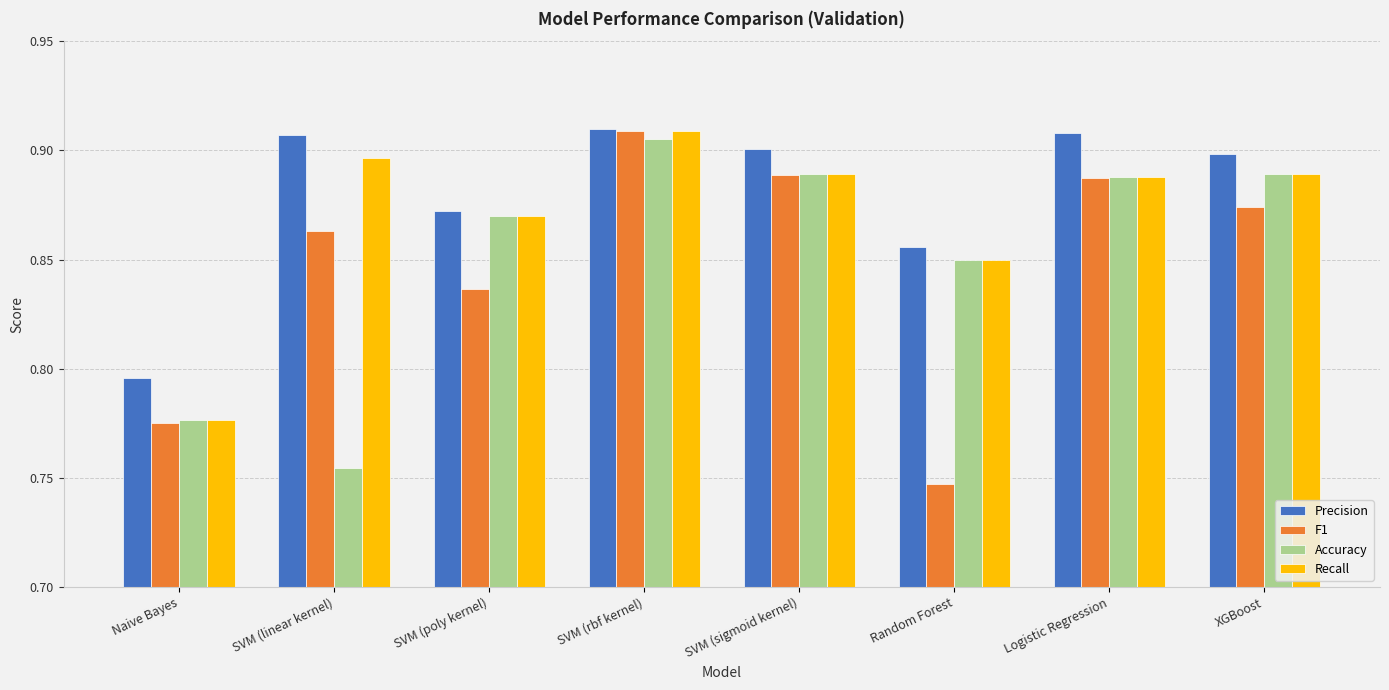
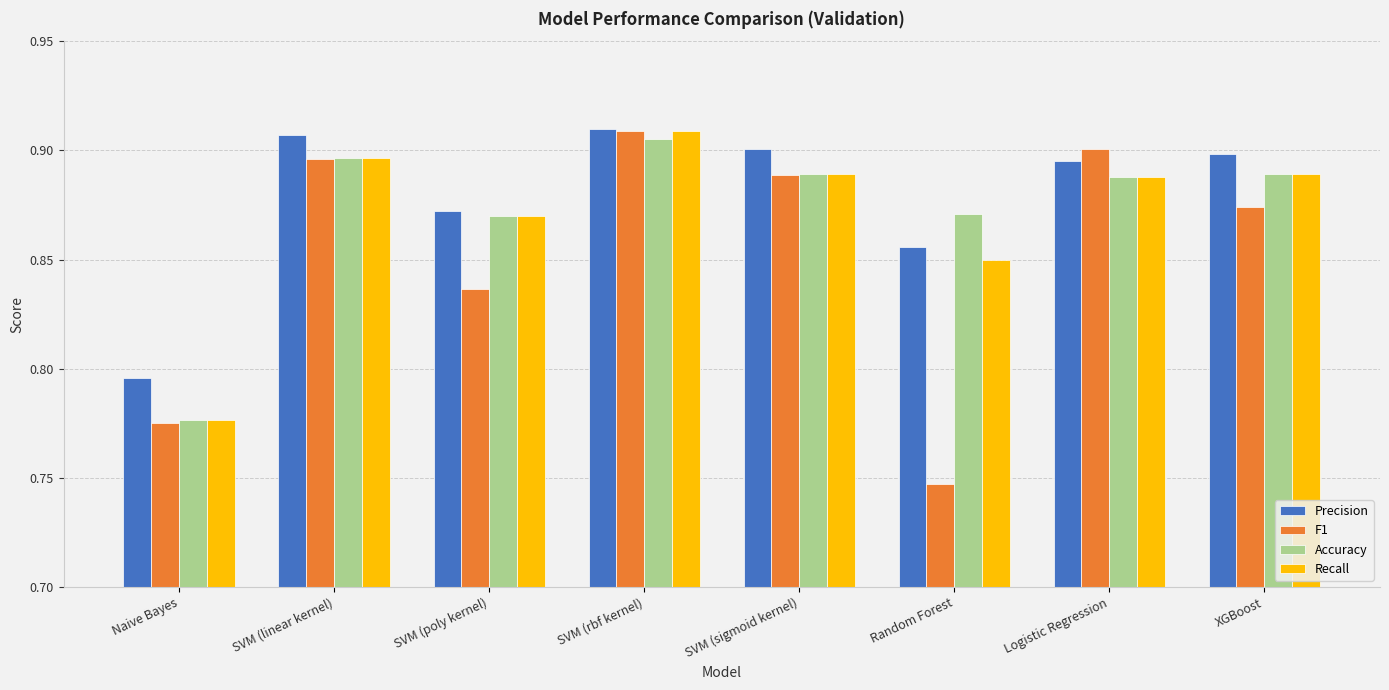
  {
    "Precision": {
      "Naive Bayes": 0.796,
      "SVM (linear kernel)": 0.907,
      "SVM (poly kernel)": 0.872,
      "SVM (rbf kernel)": 0.910,
      "SVM (sigmoid kernel)": 0.901,
      "Random Forest": 0.856,
-     "Logistic Regression": 0.908,
+     "Logistic Regression": 0.895,
      "XGBoost": 0.898
    },
    "F1": {
      "Naive Bayes": 0.775,
-     "SVM (linear kernel)": 0.863,
+     "SVM (linear kernel)": 0.896,
      "SVM (poly kernel)": 0.837,
      "SVM (rbf kernel)": 0.909,
      "SVM (sigmoid kernel)": 0.889,
      "Random Forest": 0.747,
-     "Logistic Regression": 0.888,
+     "Logistic Regression": 0.901,
      "XGBoost": 0.874
    },
    "Accuracy": {
      "Naive Bayes": 0.777,
-     "SVM (linear kernel)": 0.755,
+     "SVM (linear kernel)": 0.896,
      "SVM (poly kernel)": 0.870,
      "SVM (rbf kernel)": 0.905,
      "SVM (sigmoid kernel)": 0.889,
-     "Random Forest": 0.850,
+     "Random Forest": 0.871,
      "Logistic Regression": 0.888,
      "XGBoost": 0.889
    },
    "Recall": {
      "Naive Bayes": 0.777,
      "SVM (linear kernel)": 0.896,
      "SVM (poly kernel)": 0.870,
      "SVM (rbf kernel)": 0.909,
      "SVM (sigmoid kernel)": 0.889,
      "Random Forest": 0.850,
      "Logistic Regression": 0.888,
      "XGBoost": 0.889
    }
  }
